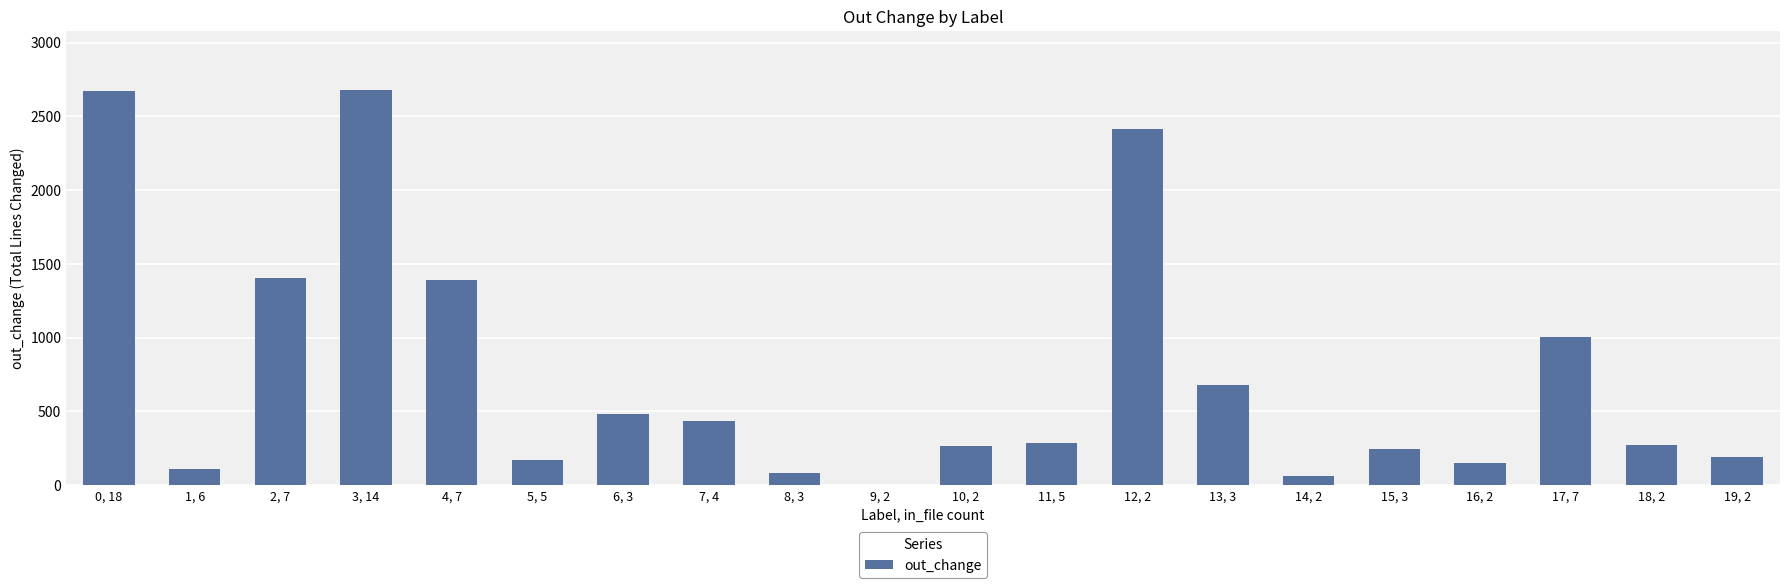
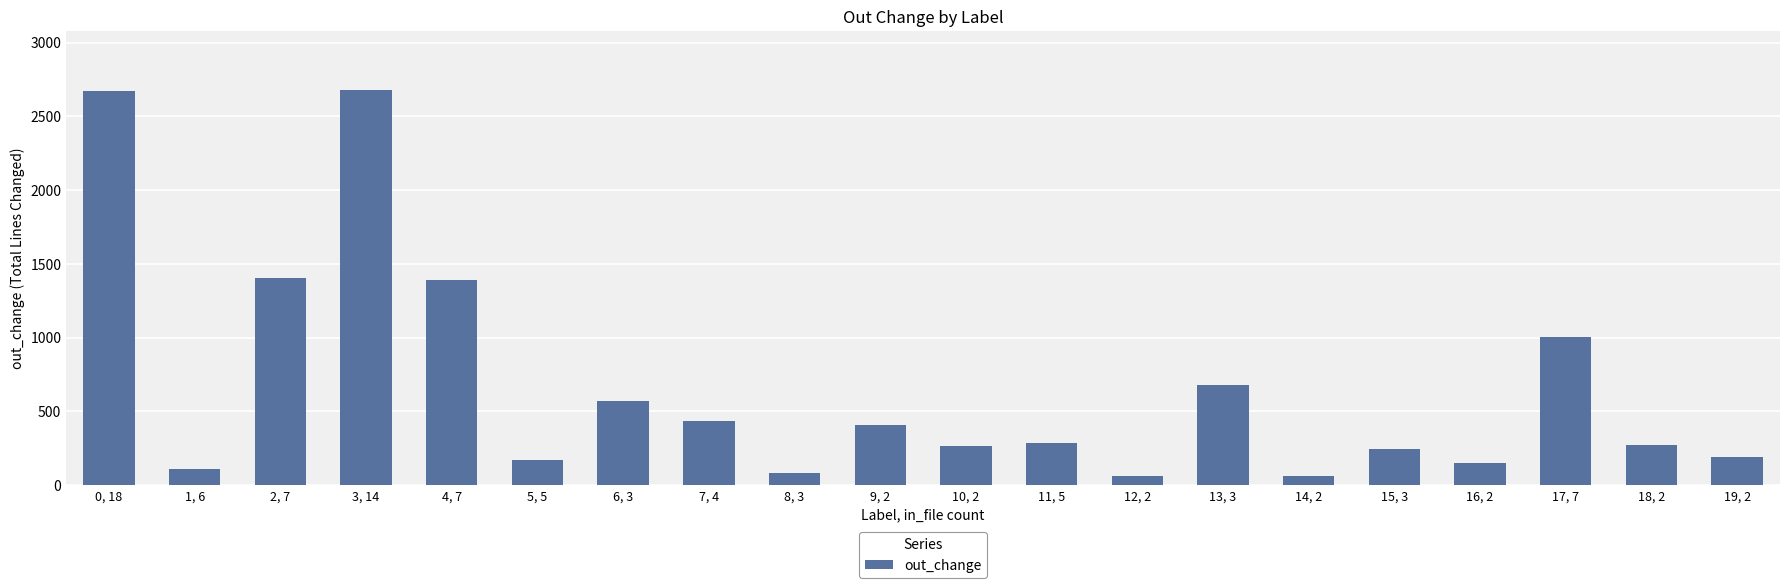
  {
    "0, 18": 2670,
    "1, 6": 110,
    "2, 7": 1410,
    "3, 14": 2680,
    "4, 7": 1390,
    "5, 5": 170,
-   "6, 3": 480,
+   "6, 3": 570,
    "7, 4": 440,
    "8, 3": 80,
-   "9, 2": 0,
+   "9, 2": 410,
    "10, 2": 270,
    "11, 5": 290,
-   "12, 2": 2410,
+   "12, 2": 60,
    "13, 3": 680,
    "14, 2": 60,
    "15, 3": 250,
    "16, 2": 150,
    "17, 7": 1000,
    "18, 2": 270,
    "19, 2": 190
  }
